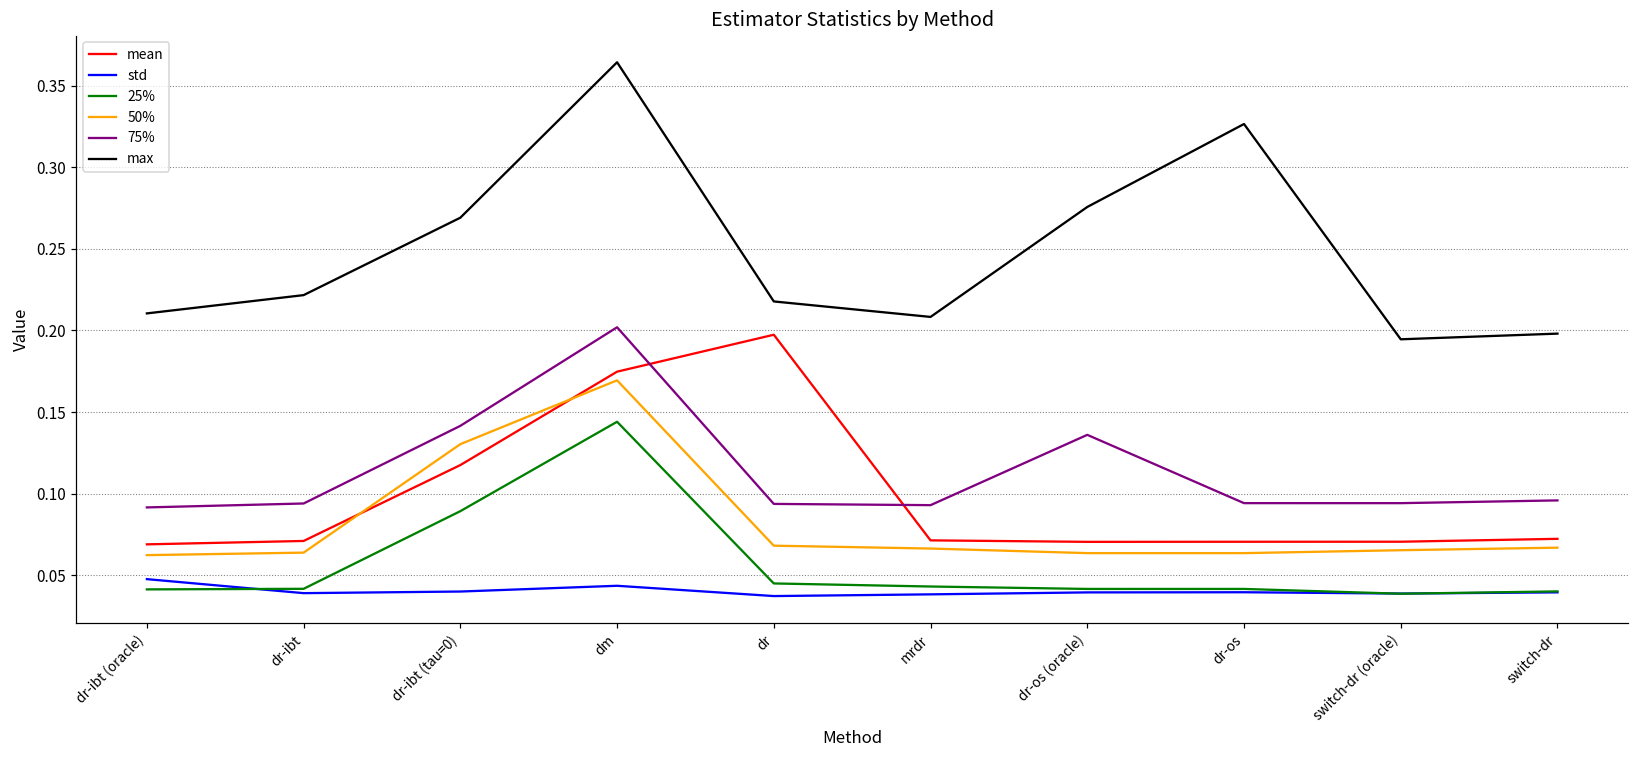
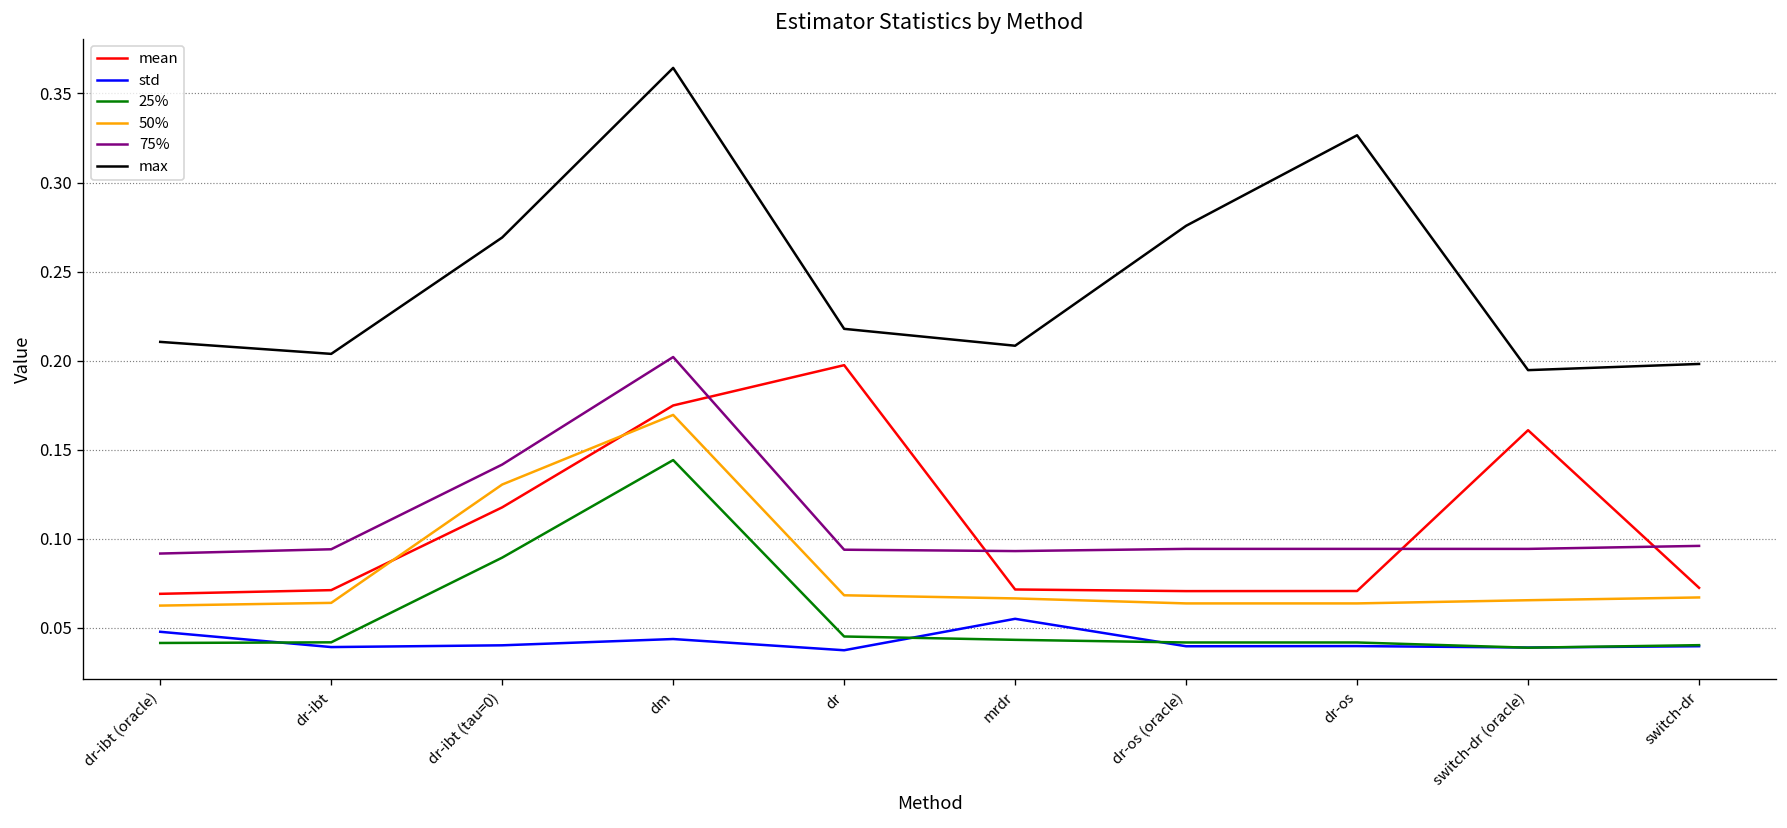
  {
    "mean": {
      "dr-ibt (oracle)": 0.069,
      "dr-ibt": 0.071,
      "dr-ibt (tau=0)": 0.118,
      "dm": 0.175,
      "dr": 0.197,
      "mrdr": 0.071,
      "dr-os (oracle)": 0.070,
      "dr-os": 0.071,
-     "switch-dr (oracle)": 0.071,
+     "switch-dr (oracle)": 0.161,
      "switch-dr": 0.072
    },
    "std": {
      "dr-ibt (oracle)": 0.048,
      "dr-ibt": 0.039,
      "dr-ibt (tau=0)": 0.040,
      "dm": 0.044,
      "dr": 0.037,
-     "mrdr": 0.038,
+     "mrdr": 0.055,
      "dr-os (oracle)": 0.040,
      "dr-os": 0.040
    },
    "25%": {
      "dr-ibt (oracle)": 0.041,
      "dr-ibt": 0.042,
      "dr-ibt (tau=0)": 0.089,
      "dm": 0.144,
      "dr": 0.045,
      "mrdr": 0.043,
      "dr-os (oracle)": 0.042,
      "dr-os": 0.042
    },
    "50%": {
      "dr-ibt (oracle)": 0.062,
      "dr-ibt": 0.064,
      "dr-ibt (tau=0)": 0.130,
      "dm": 0.169,
      "dr": 0.068,
      "mrdr": 0.066,
      "dr-os (oracle)": 0.064,
      "dr-os": 0.064,
      "switch-dr (oracle)": 0.065,
      "switch-dr": 0.067
    },
    "75%": {
      "dr-ibt (oracle)": 0.092,
      "dr-ibt": 0.094,
      "dr-ibt (tau=0)": 0.142,
      "dm": 0.202,
      "dr": 0.094,
      "mrdr": 0.093,
-     "dr-os (oracle)": 0.136,
+     "dr-os (oracle)": 0.094,
      "dr-os": 0.094,
      "switch-dr (oracle)": 0.094,
      "switch-dr": 0.096
    },
    "max": {
      "dr-ibt (oracle)": 0.210,
-     "dr-ibt": 0.222,
+     "dr-ibt": 0.204,
      "dr-ibt (tau=0)": 0.269,
      "dm": 0.364,
      "dr": 0.218,
      "mrdr": 0.208,
      "dr-os (oracle)": 0.276,
      "dr-os": 0.327,
      "switch-dr (oracle)": 0.195,
      "switch-dr": 0.198
    }
  }
